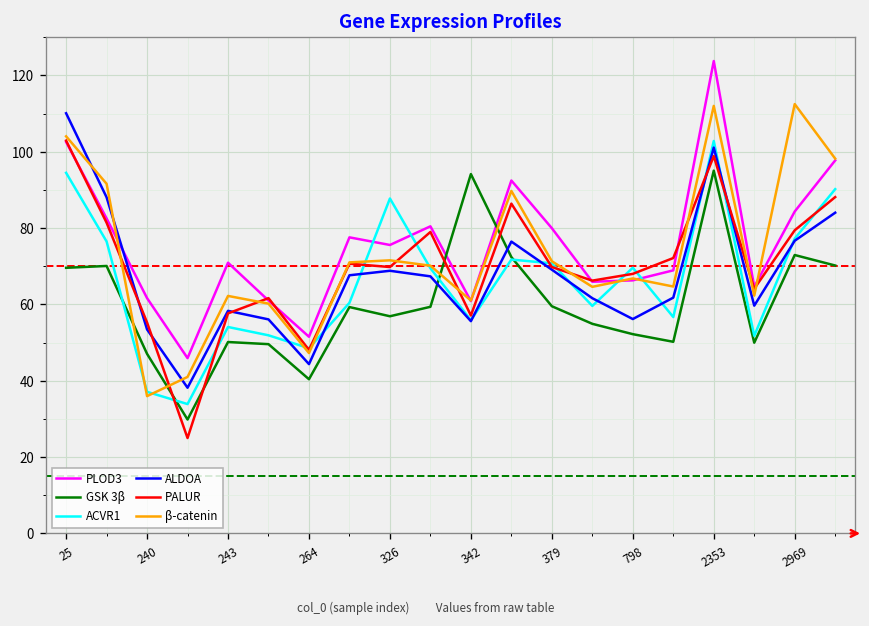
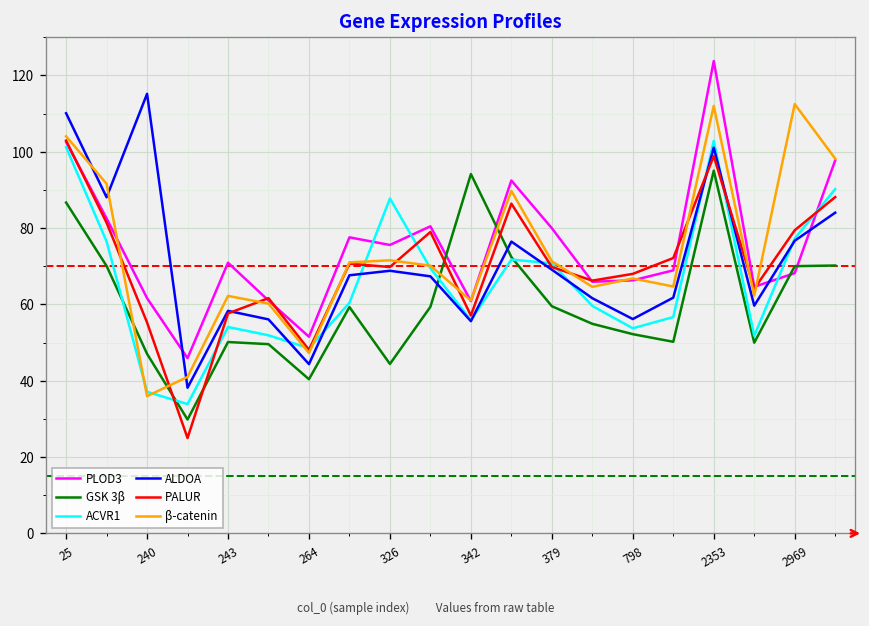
  {
    "PLOD3": {
      "240": 62,
      "243": 71,
      "264": 52,
      "326": 76,
      "379": 80,
      "2353": 124,
-     "2969": 84
+     "2969": 68
    },
    "GSK 3β": {
-     "25": 70,
+     "25": 87,
      "240": 47,
      "243": 50,
      "264": 40,
-     "326": 57,
+     "326": 44,
      "342": 94,
      "379": 60,
      "798": 52,
      "2353": 95,
-     "2969": 73
+     "2969": 70
    },
    "ACVR1": {
-     "25": 94,
+     "25": 101,
      "240": 37,
      "243": 54,
      "326": 88,
-     "798": 70,
+     "798": 54,
      "2353": 103
    },
    "ALDOA": {
      "25": 110,
-     "240": 53,
+     "240": 115,
      "264": 44,
      "326": 69,
      "798": 56,
      "2353": 101
    },
    "PALUR": {
      "240": 55,
      "326": 70,
      "342": 57,
      "798": 68,
      "2353": 99,
      "2969": 79
    },
    "β-catenin": {
      "25": 104,
      "240": 36,
      "243": 62,
      "264": 47,
      "326": 72,
      "2353": 112,
      "2969": 113
    }
  }
